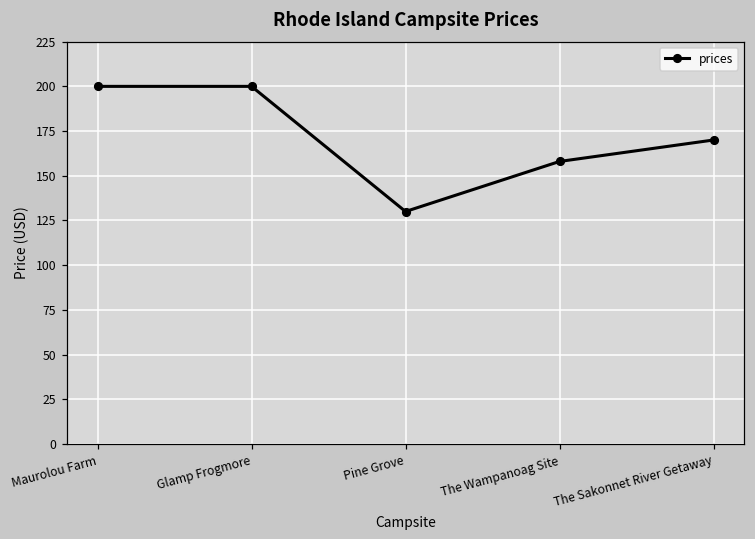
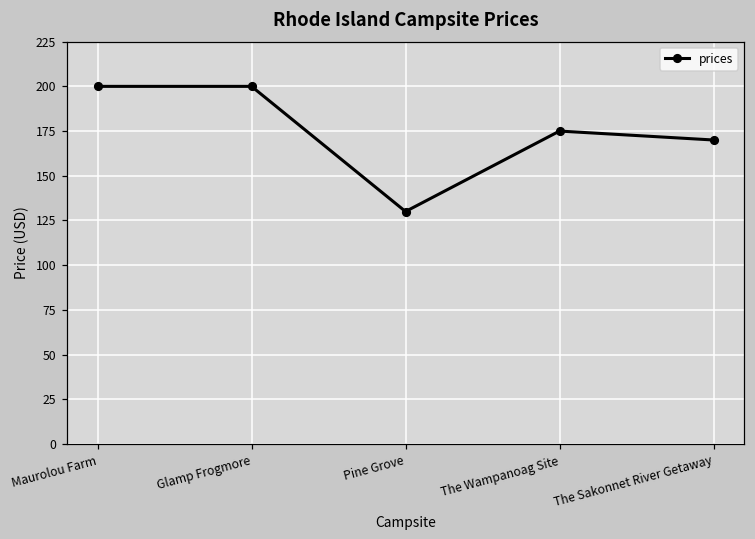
  {
    "Maurolou Farm": 200,
    "Glamp Frogmore": 200,
    "Pine Grove": 130,
-   "The Wampanoag Site": 158,
+   "The Wampanoag Site": 175,
    "The Sakonnet River Getaway": 170
  }
